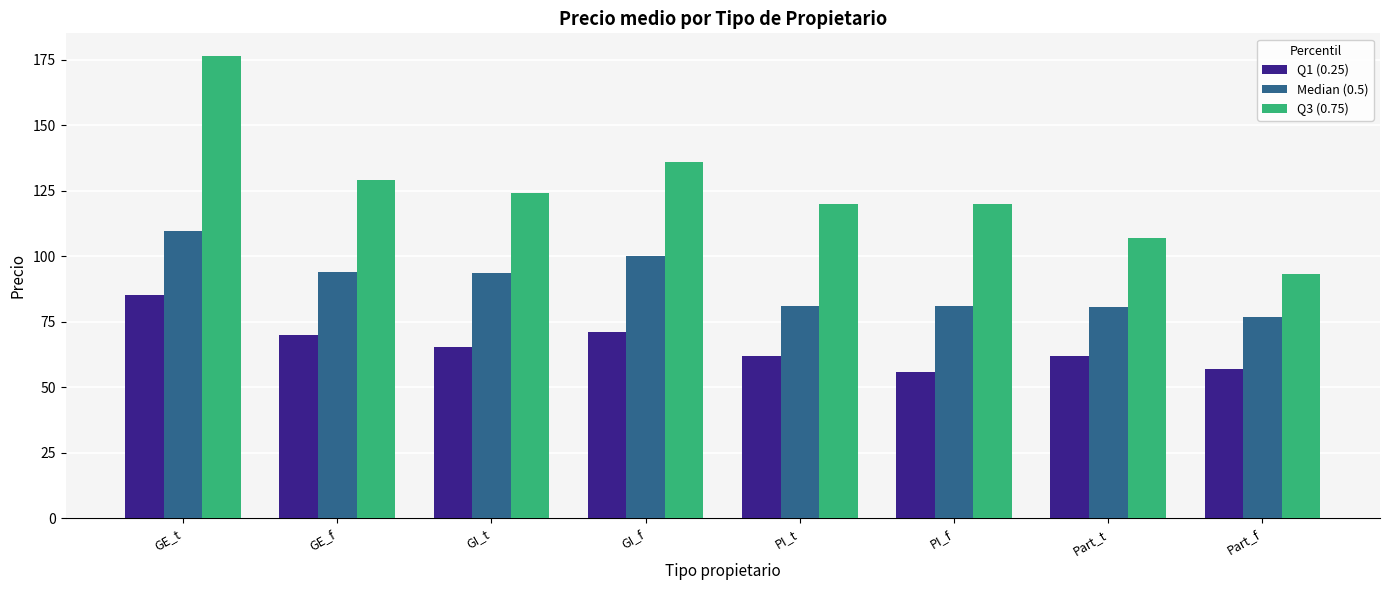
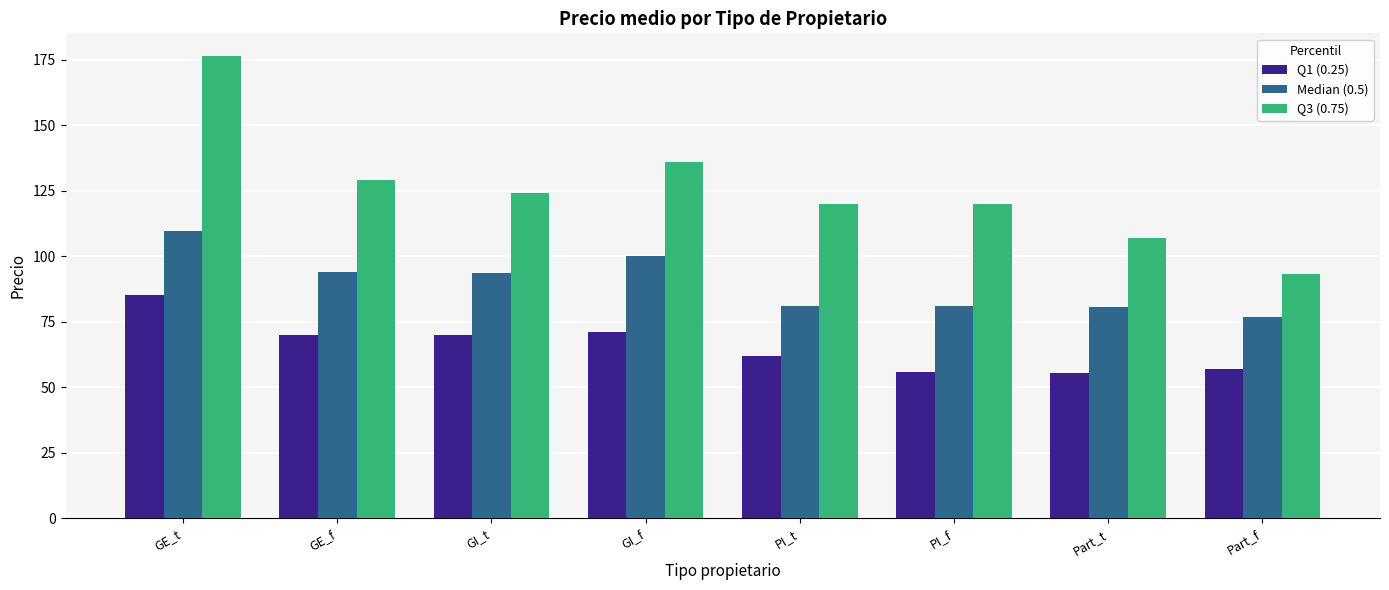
  {
    "Q1 (0.25)": {
      "GE_t": 85,
      "GE_f": 70,
-     "GI_t": 65,
+     "GI_t": 70,
      "GI_f": 71,
      "PI_t": 62,
      "PI_f": 56,
-     "Part_t": 62,
+     "Part_t": 56,
      "Part_f": 57
    },
    "Median (0.5)": {
      "GE_t": 110,
      "GE_f": 94,
      "GI_t": 94,
      "GI_f": 100,
      "PI_t": 81,
      "PI_f": 81,
      "Part_t": 81,
      "Part_f": 77
    },
    "Q3 (0.75)": {
      "GE_t": 176,
      "GE_f": 129,
      "GI_t": 124,
      "GI_f": 136,
      "PI_t": 120,
      "PI_f": 120,
      "Part_t": 107,
      "Part_f": 93
    }
  }
